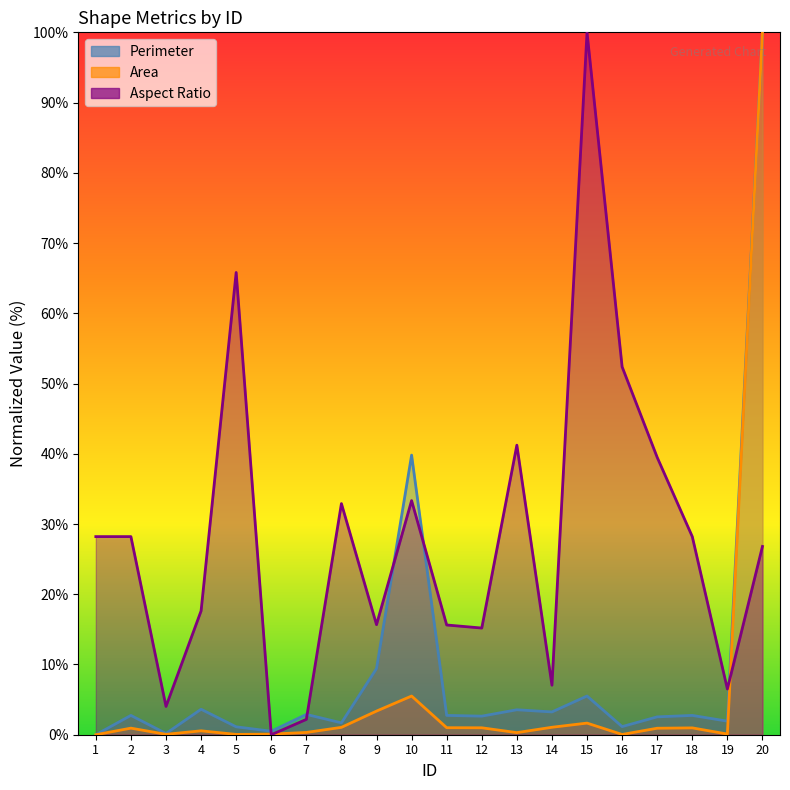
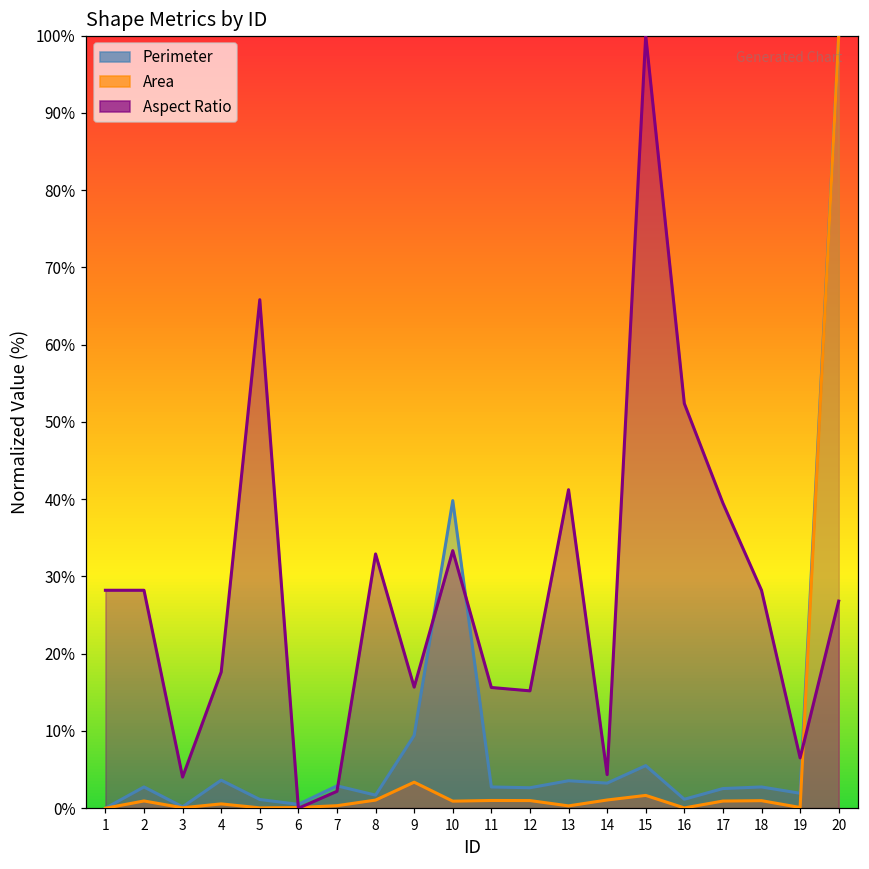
  {
    "Perimeter": {
      "2": "3%",
      "4": "4%",
      "5": "1%",
      "6": "0%",
      "7": "3%",
      "8": "2%",
      "9": "9%",
      "10": "40%",
      "11": "3%",
      "12": "3%",
      "13": "4%",
      "14": "3%",
      "15": "6%",
      "16": "1%",
      "17": "3%",
      "18": "3%",
      "19": "2%"
    },
    "Area": {
      "2": "1%",
      "4": "1%",
      "5": "0%",
      "7": "0%",
      "8": "1%",
      "9": "3%",
-     "10": "6%",
+     "10": "1%",
      "11": "1%",
      "12": "1%",
      "13": "0%",
      "14": "1%",
      "15": "2%",
      "16": "0%",
      "17": "1%",
      "18": "1%",
      "19": "0%"
    },
    "Aspect Ratio": {
      "1": "28%",
      "2": "28%",
      "3": "4%",
      "4": "18%",
      "5": "66%",
      "7": "2%",
      "8": "33%",
      "9": "16%",
      "10": "33%",
      "11": "16%",
      "12": "15%",
      "13": "41%",
-     "14": "7%",
+     "14": "4%",
      "15": "100%",
      "16": "52%",
      "17": "39%",
      "18": "28%",
      "19": "7%",
      "20": "27%"
    }
  }
